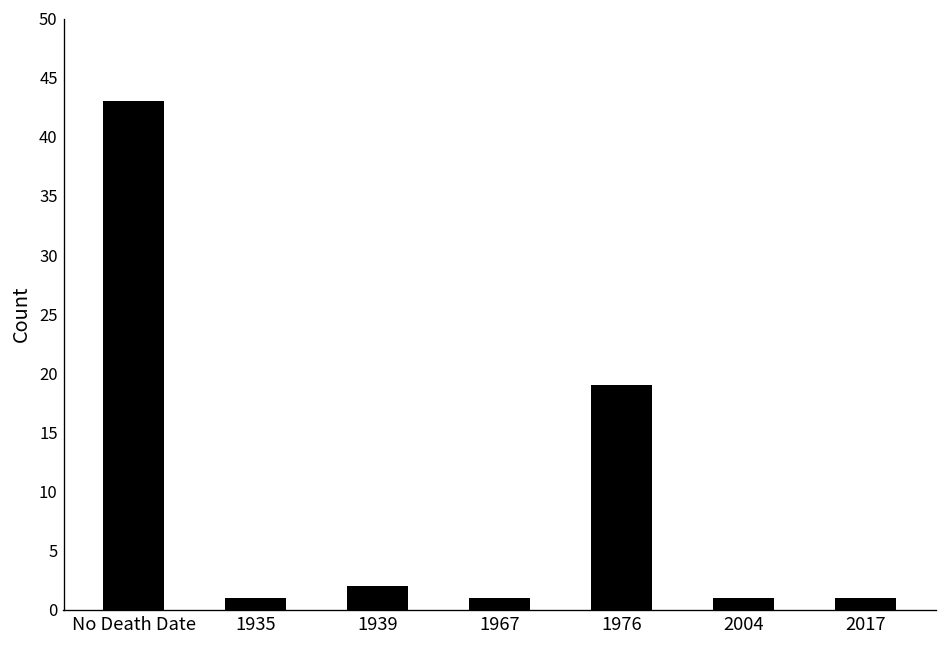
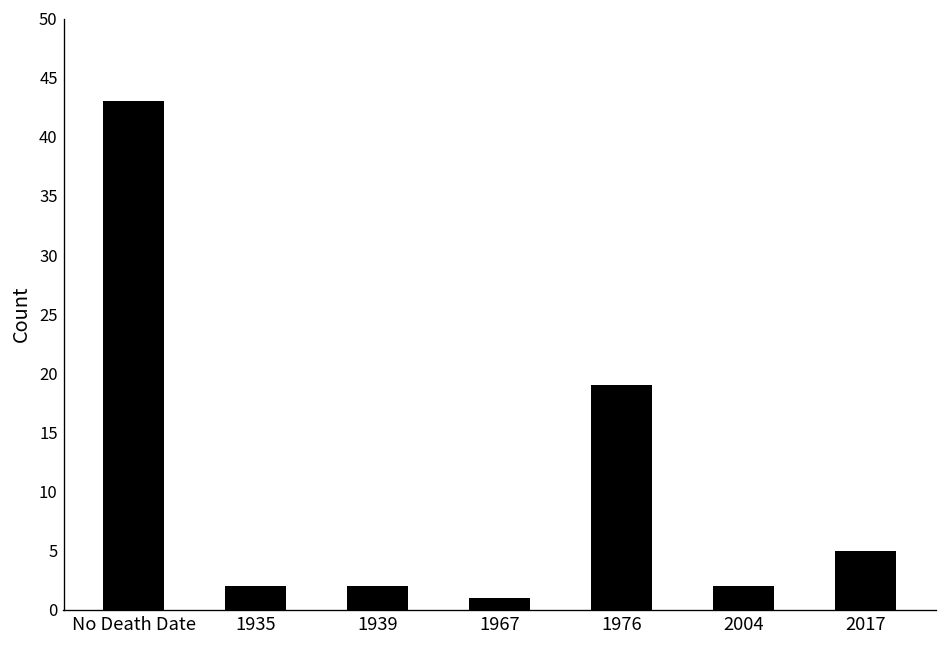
  {
    "No Death Date": 43,
-   "1935": 1,
+   "1935": 2,
    "1939": 2,
    "1967": 1,
    "1976": 19,
-   "2004": 1,
-   "2017": 1
+   "2004": 2,
+   "2017": 5
  }
